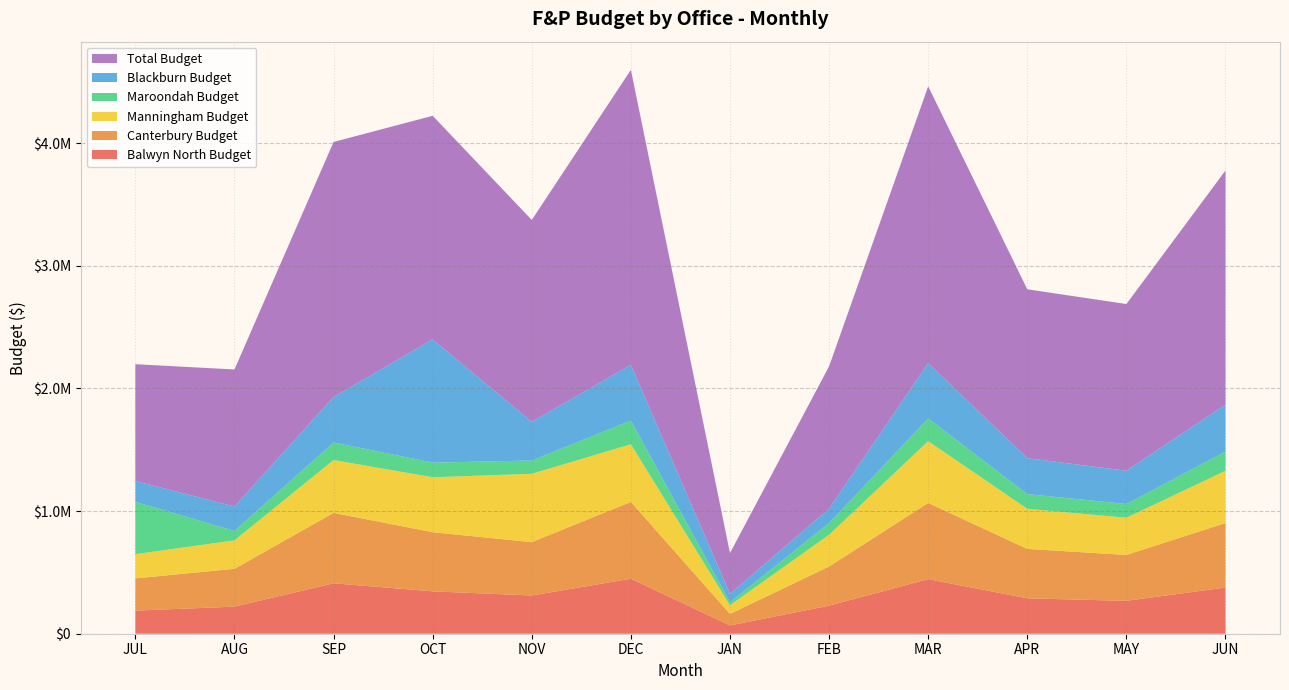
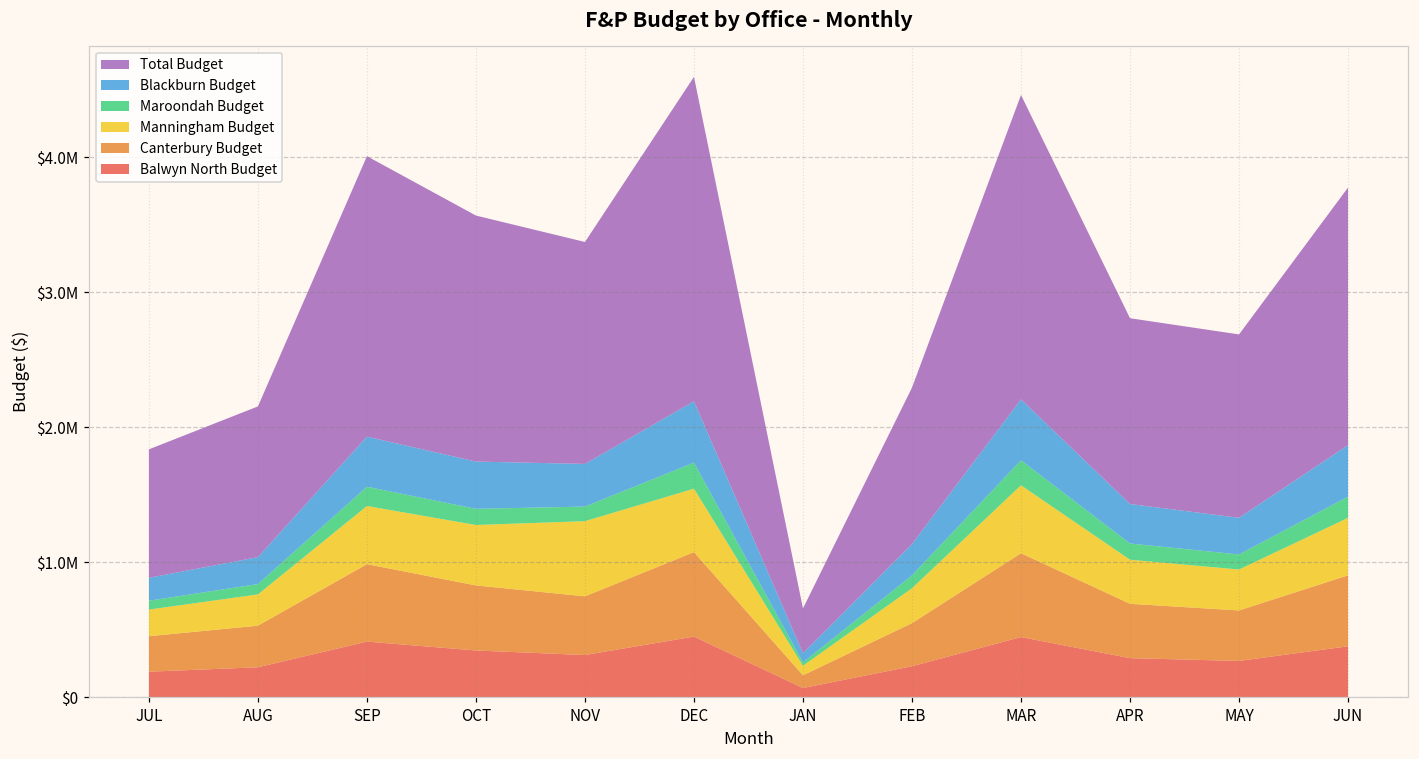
  {
    "Manningham Budget": {
      "JUL": "$200000",
      "AUG": "$230000",
      "SEP": "$430000",
      "OCT": "$450000",
      "NOV": "$560000",
      "DEC": "$470000",
      "JAN": "$70000",
      "FEB": "$260000",
      "MAR": "$500000",
      "APR": "$330000",
      "MAY": "$300000",
      "JUN": "$430000"
    },
    "Maroondah Budget": {
-     "JUL": "$430000",
+     "JUL": "$70000",
      "AUG": "$80000",
      "SEP": "$140000",
      "OCT": "$120000",
      "NOV": "$110000",
      "DEC": "$190000",
      "JAN": "$20000",
      "FEB": "$100000",
      "MAR": "$190000",
      "APR": "$120000",
      "MAY": "$110000",
      "JUN": "$160000"
    },
    "Blackburn Budget": {
      "JUL": "$170000",
      "AUG": "$200000",
      "SEP": "$370000",
-     "OCT": "$1000000",
+     "OCT": "$350000",
      "NOV": "$320000",
      "DEC": "$450000",
      "JAN": "$70000",
-     "FEB": "$120000",
+     "FEB": "$230000",
      "MAR": "$450000",
      "APR": "$290000",
      "MAY": "$270000",
      "JUN": "$380000"
    },
    "Total Budget": {
      "JUL": "$950000",
      "AUG": "$1120000",
      "SEP": "$2080000",
      "OCT": "$1820000",
      "NOV": "$1640000",
      "DEC": "$2400000",
      "JAN": "$330000",
      "FEB": "$1160000",
      "MAR": "$2260000",
      "APR": "$1380000",
      "MAY": "$1360000",
      "JUN": "$1910000"
    }
  }
